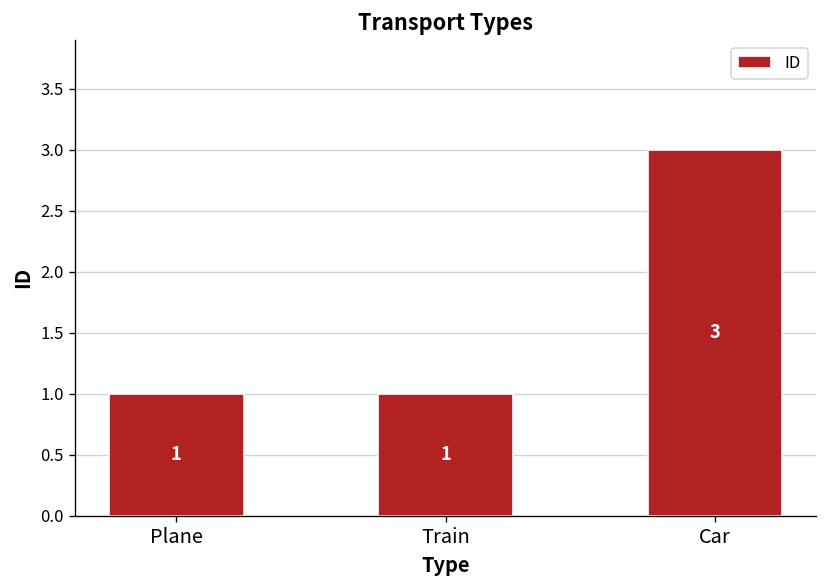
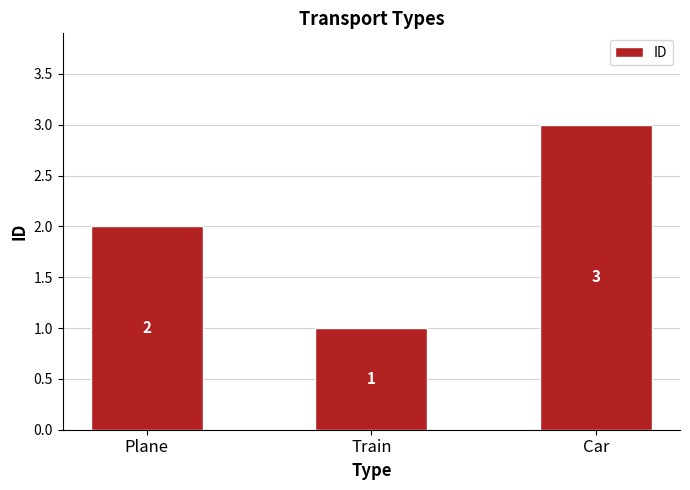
  {
-   "Plane": 1,
+   "Plane": 2,
    "Train": 1,
    "Car": 3
  }
